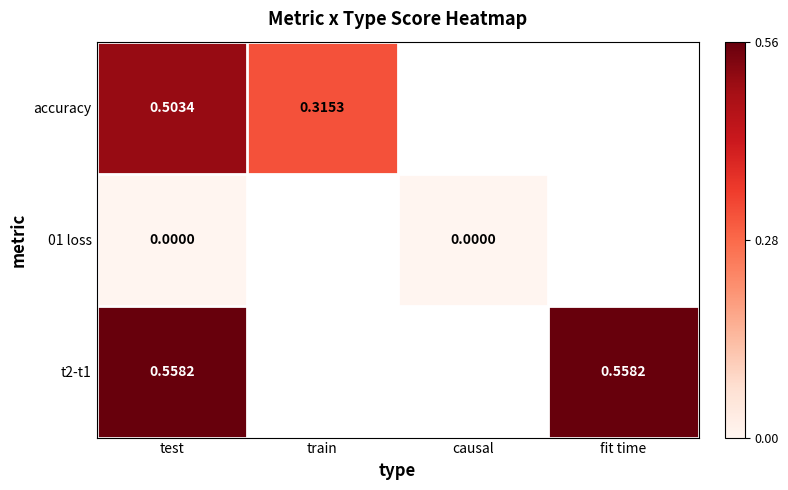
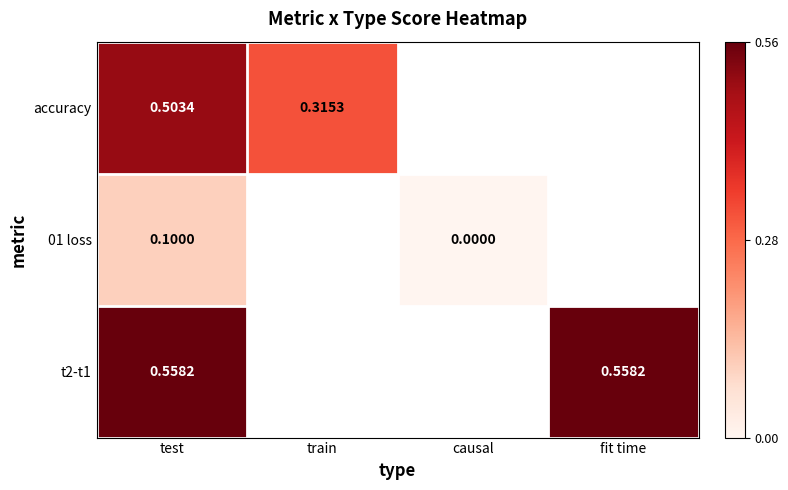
  {
    "accuracy": {
      "test": 0.5034,
      "train": 0.3153
    },
    "01 loss": {
-     "test": 0.0000,
+     "test": 0.1000,
      "causal": 0.0000
    },
    "t2-t1": {
      "test": 0.5582,
      "fit time": 0.5582
    }
  }
